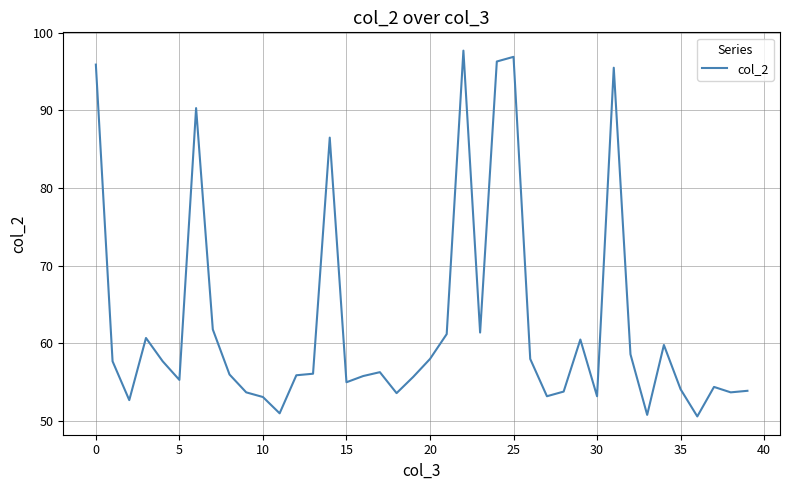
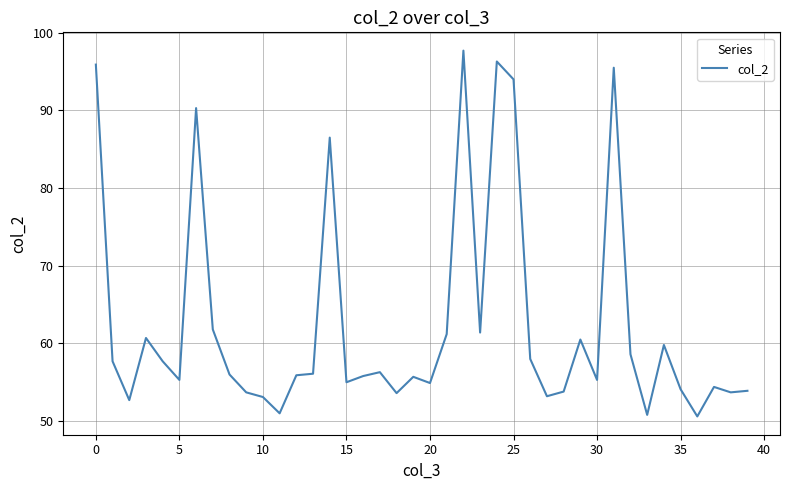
  {
    "0": 96,
    "5": 55,
    "10": 53,
    "15": 55,
-   "20": 58,
-   "25": 97,
-   "30": 53,
+   "20": 55,
+   "25": 94,
+   "30": 55,
    "35": 54
  }
